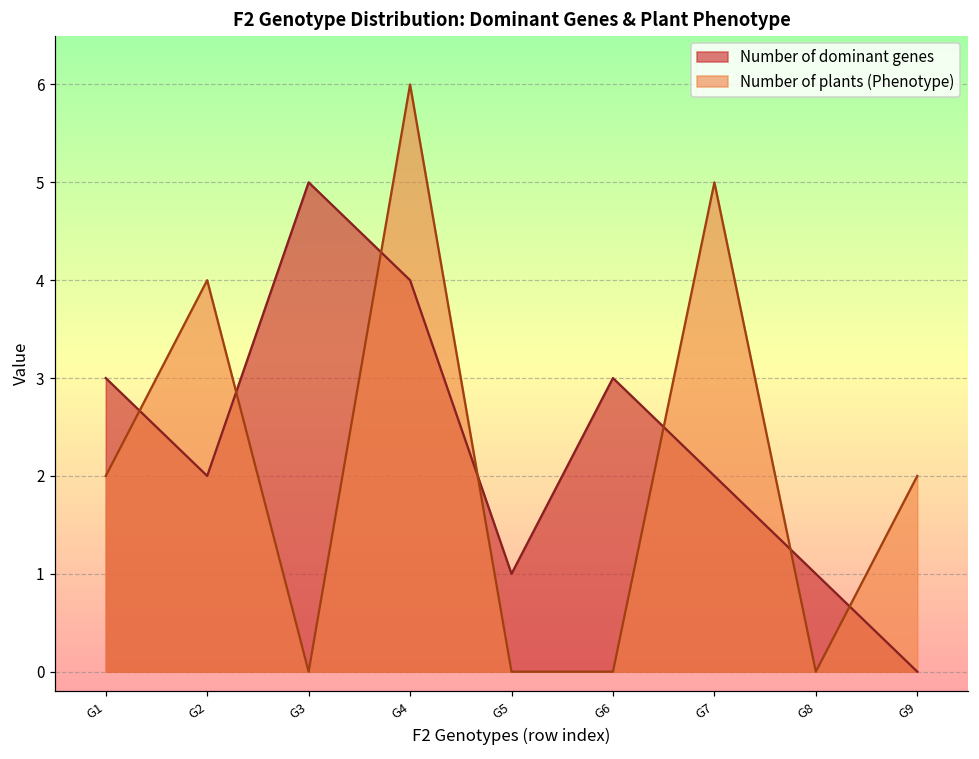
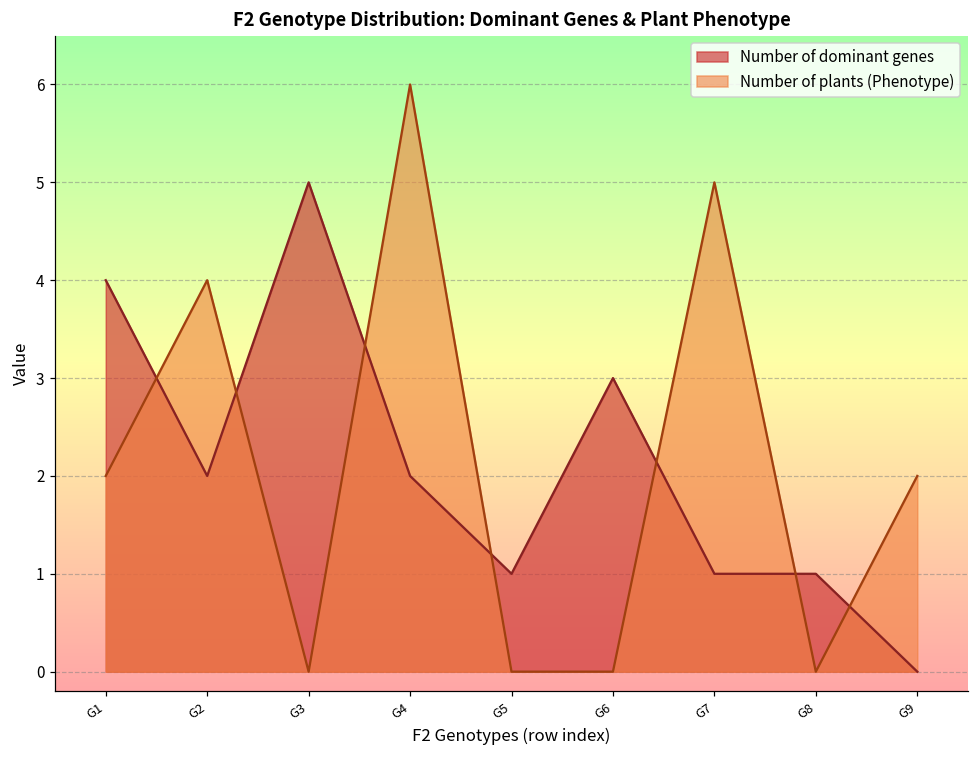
  {
    "Number of dominant genes": {
-     "G1": 3,
+     "G1": 4,
      "G2": 2,
      "G3": 5,
-     "G4": 4,
+     "G4": 2,
      "G5": 1,
      "G6": 3,
-     "G7": 2,
+     "G7": 1,
      "G8": 1,
      "G9": 0
    },
    "Number of plants (Phenotype)": {
      "G1": 2,
      "G2": 4,
      "G3": 0,
      "G4": 6,
      "G5": 0,
      "G6": 0,
      "G7": 5,
      "G8": 0,
      "G9": 2
    }
  }
